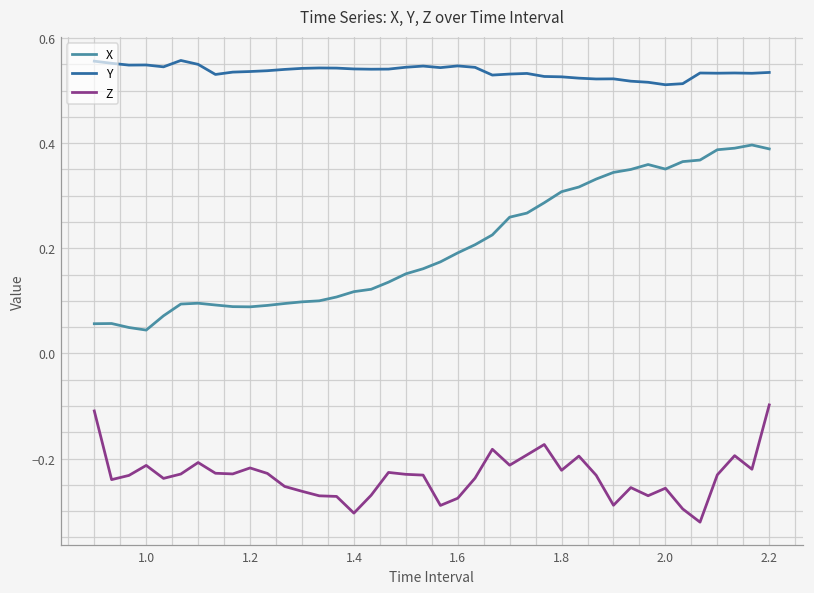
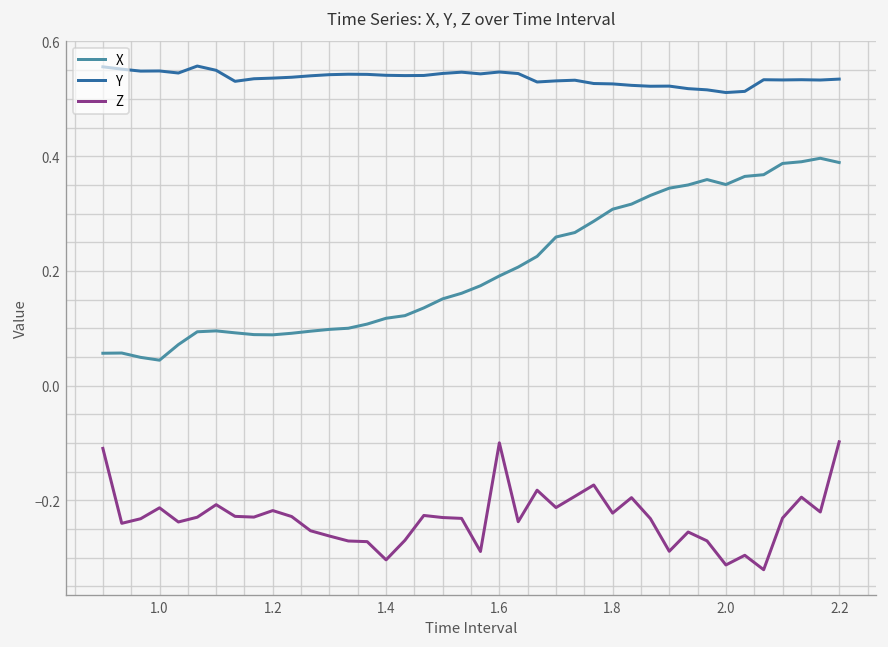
  {
    "Z": {
      "1.0": -0.21,
      "1.2": -0.22,
      "1.4": -0.30,
-     "1.6": -0.28,
+     "1.6": -0.10,
      "1.8": -0.22,
-     "2.0": -0.26,
+     "2.0": -0.31,
      "2.2": -0.10
    }
  }
